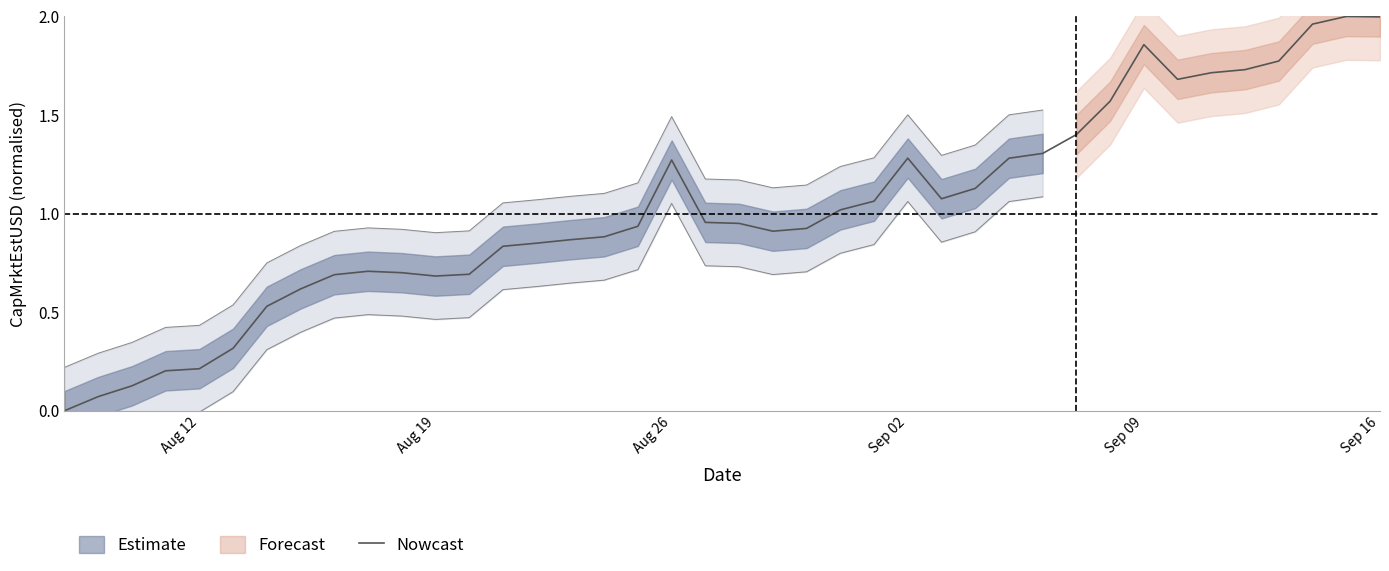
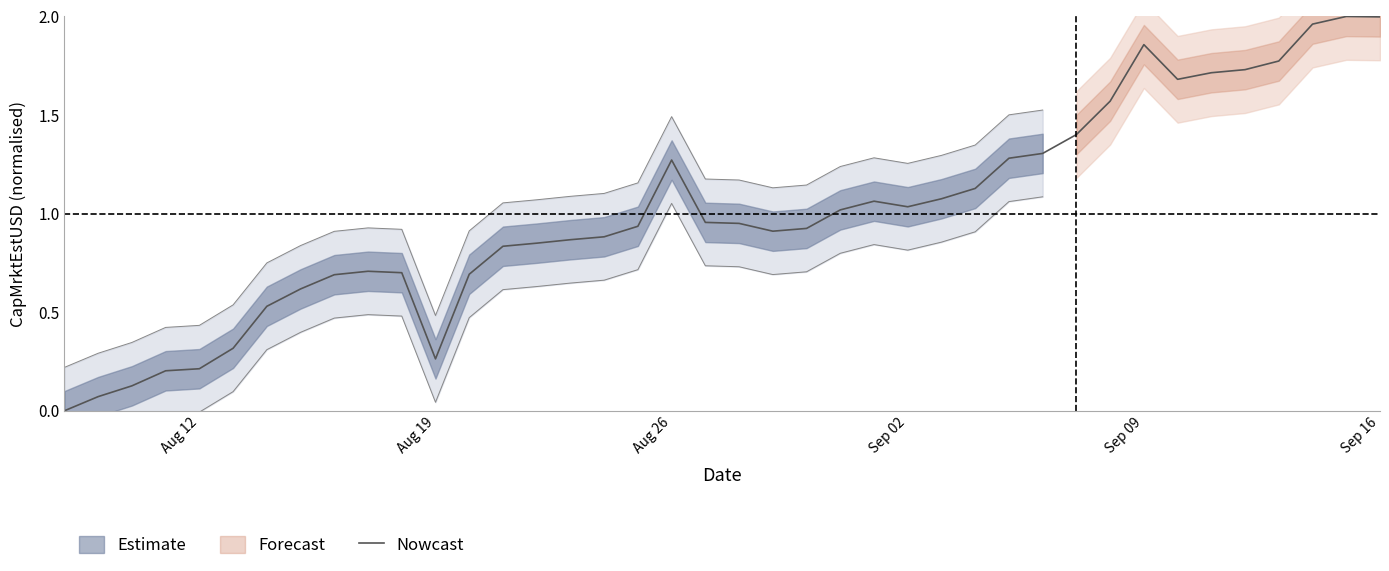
  {
    "Nowcast": {
      "Aug 12": 0.21,
-     "Aug 19": 0.68,
+     "Aug 19": 0.26,
      "Aug 26": 1.27,
-     "Sep 02": 1.28,
+     "Sep 02": 1.03,
      "Sep 09": 1.86,
      "Sep 16": 2.00
    }
  }
